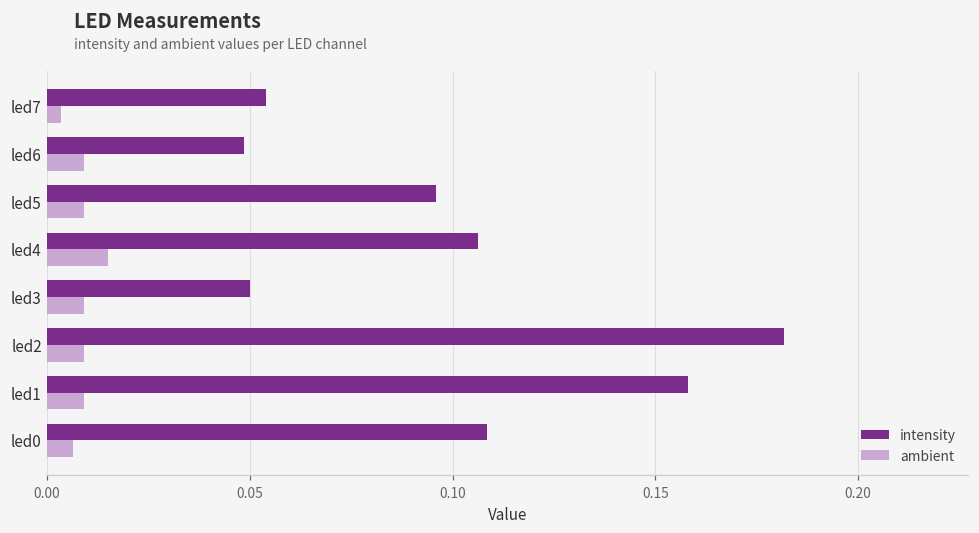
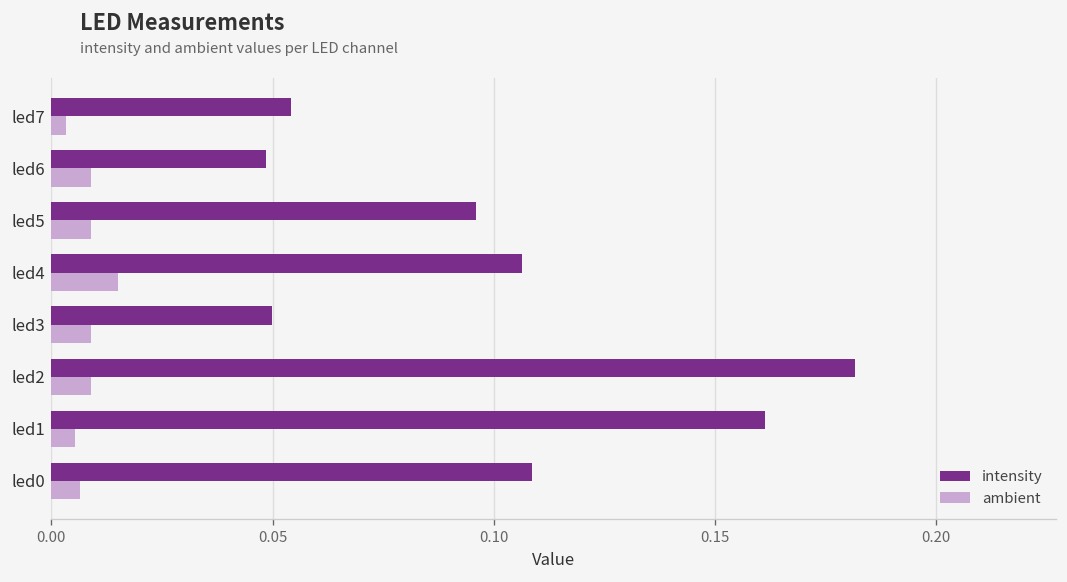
  {
    "intensity": {
      "led7": 0.054,
      "led6": 0.048,
      "led5": 0.096,
      "led4": 0.106,
      "led3": 0.050,
      "led2": 0.182,
-     "led1": 0.158,
+     "led1": 0.161,
      "led0": 0.109
    },
    "ambient": {
      "led7": 0.003,
      "led6": 0.009,
      "led5": 0.009,
      "led4": 0.015,
      "led3": 0.009,
      "led2": 0.009,
-     "led1": 0.009,
+     "led1": 0.005,
      "led0": 0.006
    }
  }
